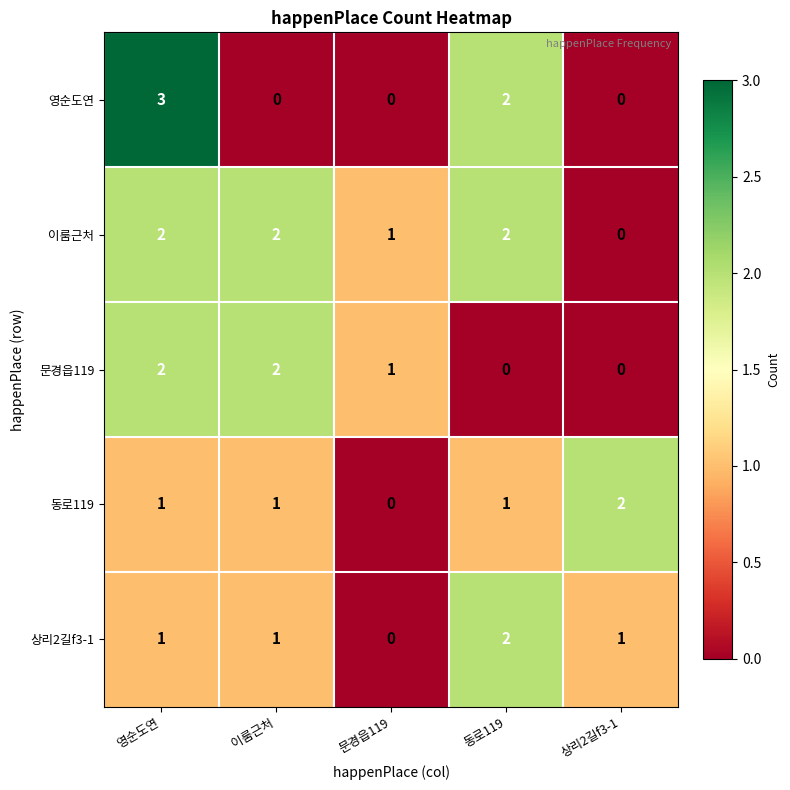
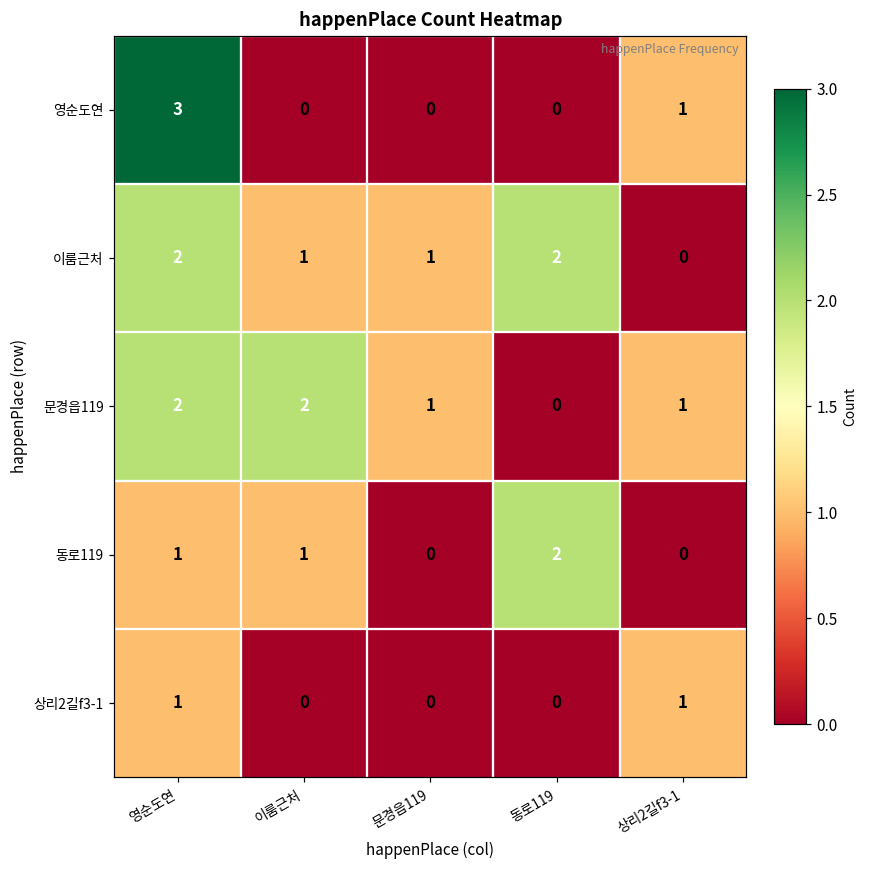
  {
    "영순도연": {
      "영순도연": 3,
      "이룸근처": 0,
      "문경읍119": 0,
-     "동로119": 2,
-     "상리2길f3-1": 0
+     "동로119": 0,
+     "상리2길f3-1": 1
    },
    "이룸근처": {
      "영순도연": 2,
-     "이룸근처": 2,
+     "이룸근처": 1,
      "문경읍119": 1,
      "동로119": 2,
      "상리2길f3-1": 0
    },
    "문경읍119": {
      "영순도연": 2,
      "이룸근처": 2,
      "문경읍119": 1,
      "동로119": 0,
-     "상리2길f3-1": 0
+     "상리2길f3-1": 1
    },
    "동로119": {
      "영순도연": 1,
      "이룸근처": 1,
      "문경읍119": 0,
-     "동로119": 1,
-     "상리2길f3-1": 2
+     "동로119": 2,
+     "상리2길f3-1": 0
    },
    "상리2길f3-1": {
      "영순도연": 1,
-     "이룸근처": 1,
+     "이룸근처": 0,
      "문경읍119": 0,
-     "동로119": 2,
+     "동로119": 0,
      "상리2길f3-1": 1
    }
  }
